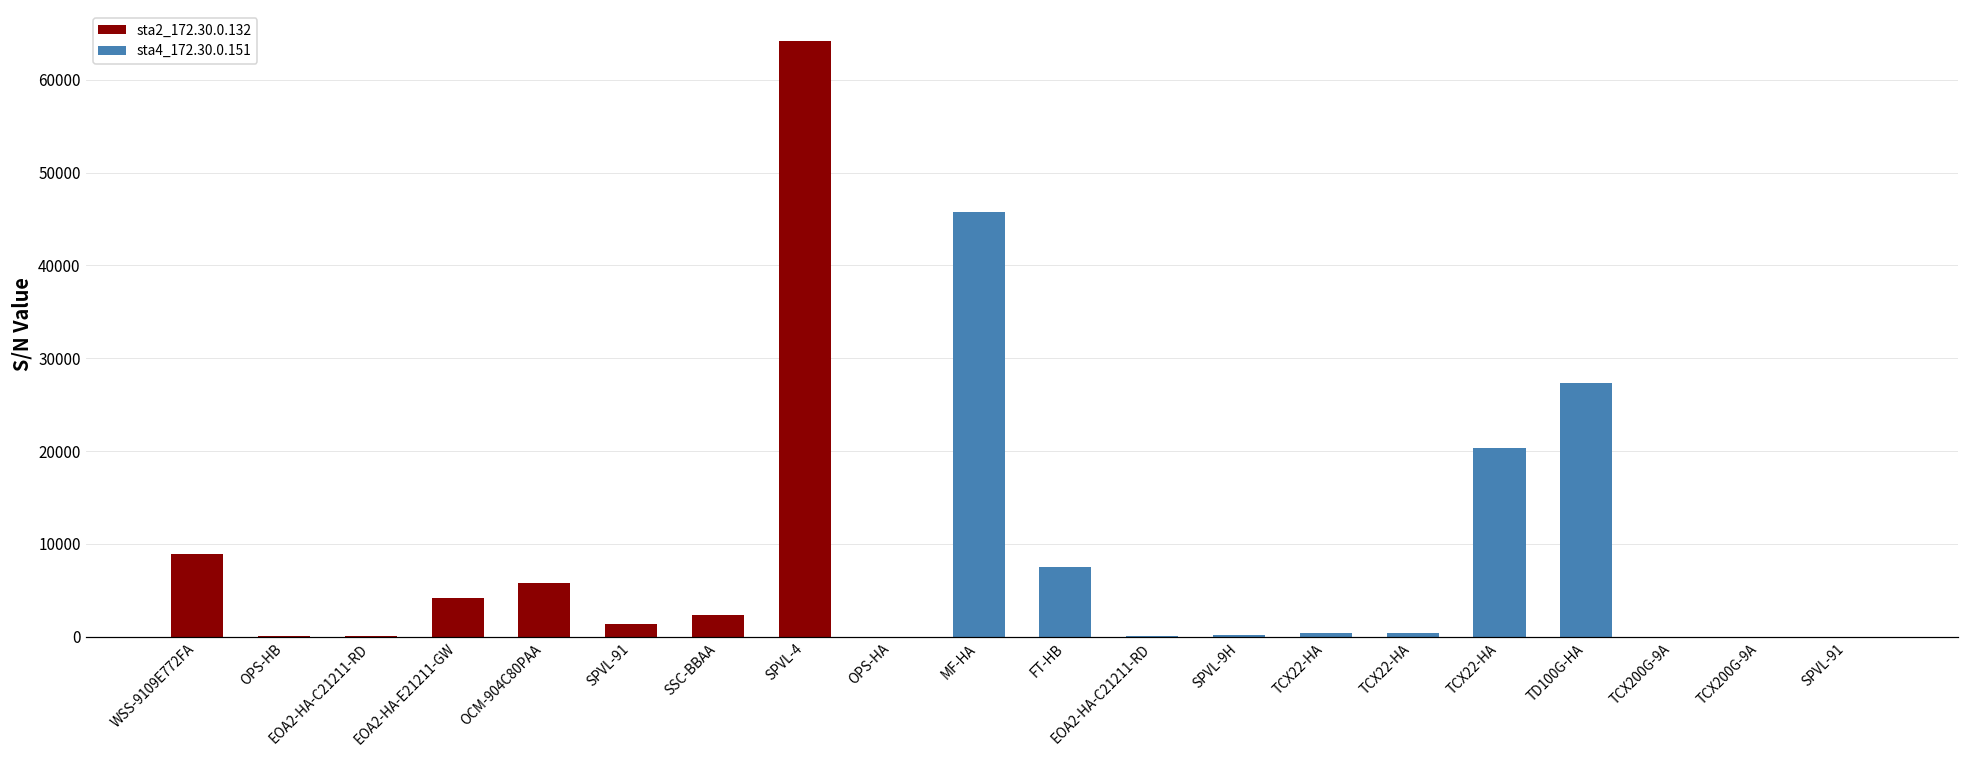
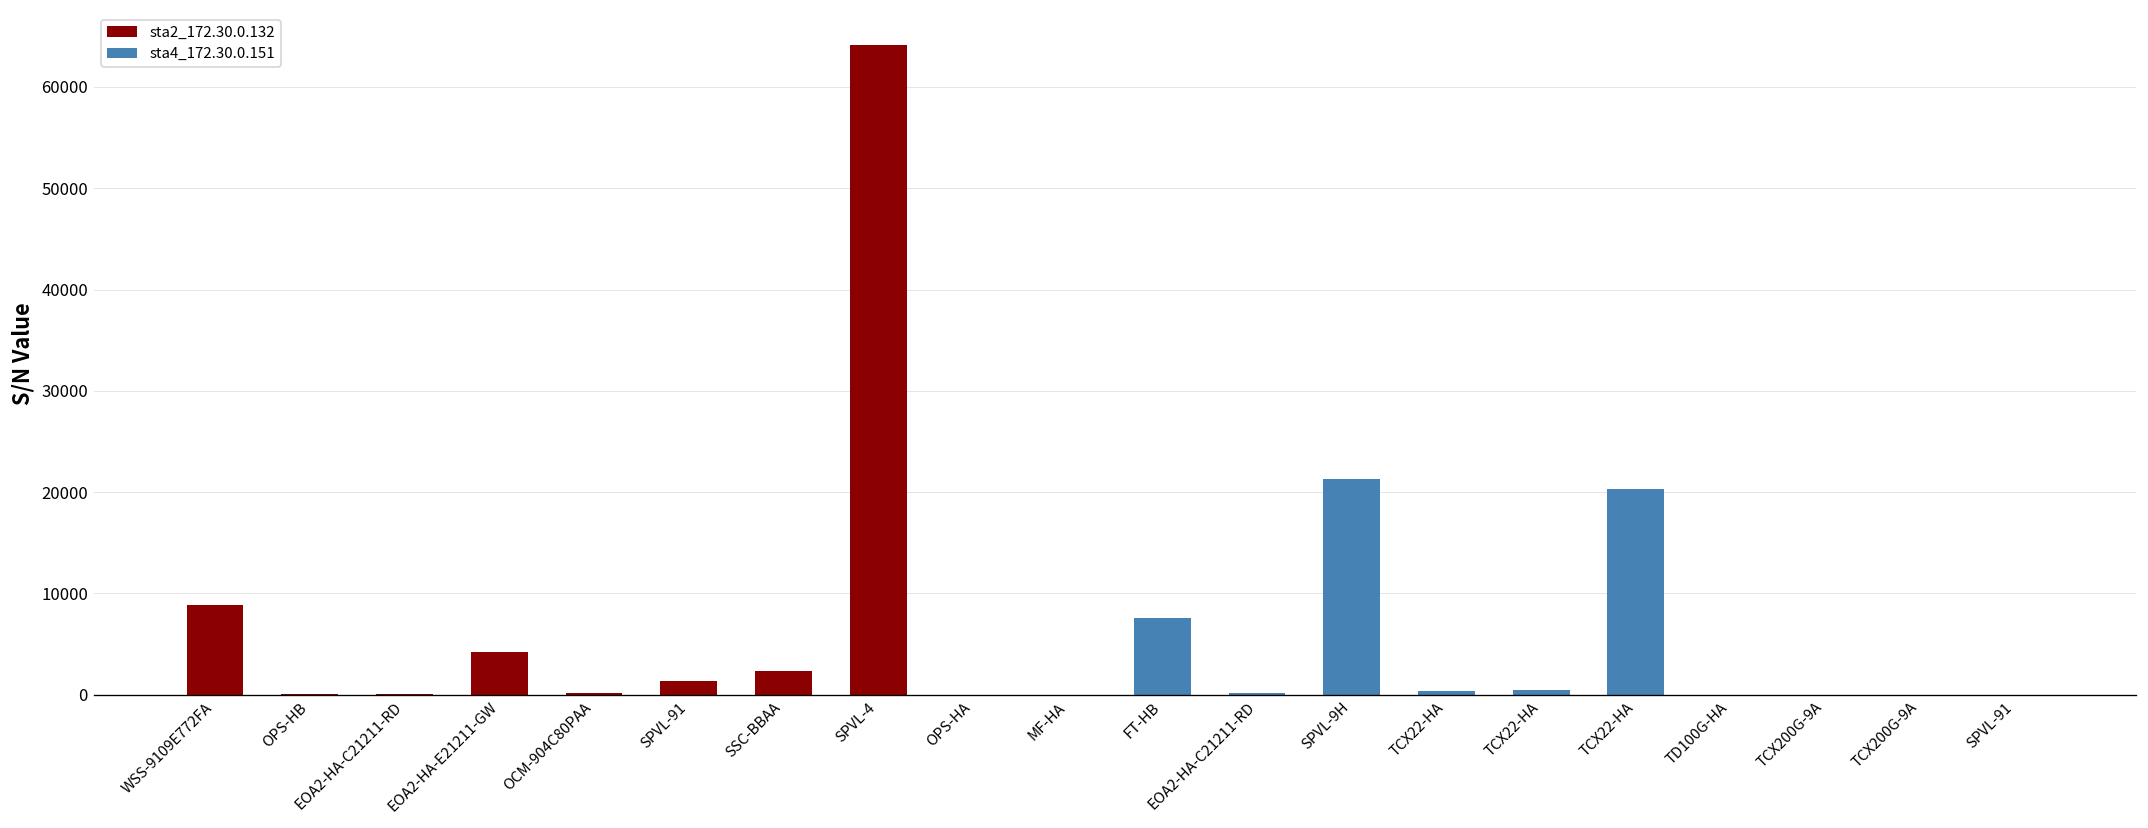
  {
    "WSS-9109E772FA": 9000,
    "EOA2-HA-E21211-GW": 4000,
-   "OCM-904C80PAA": 6000,
+   "OCM-904C80PAA": 0,
    "SSC-BBAA": 2000,
    "SPVL-4": 64000,
-   "MF-HA": 46000,
+   "MF-HA": 0,
    "FT-HB": 8000,
-   "SPVL-9H": 0,
-   "TD100G-HA": 27000
+   "SPVL-9H": 21000,
+   "TD100G-HA": 0
  }
